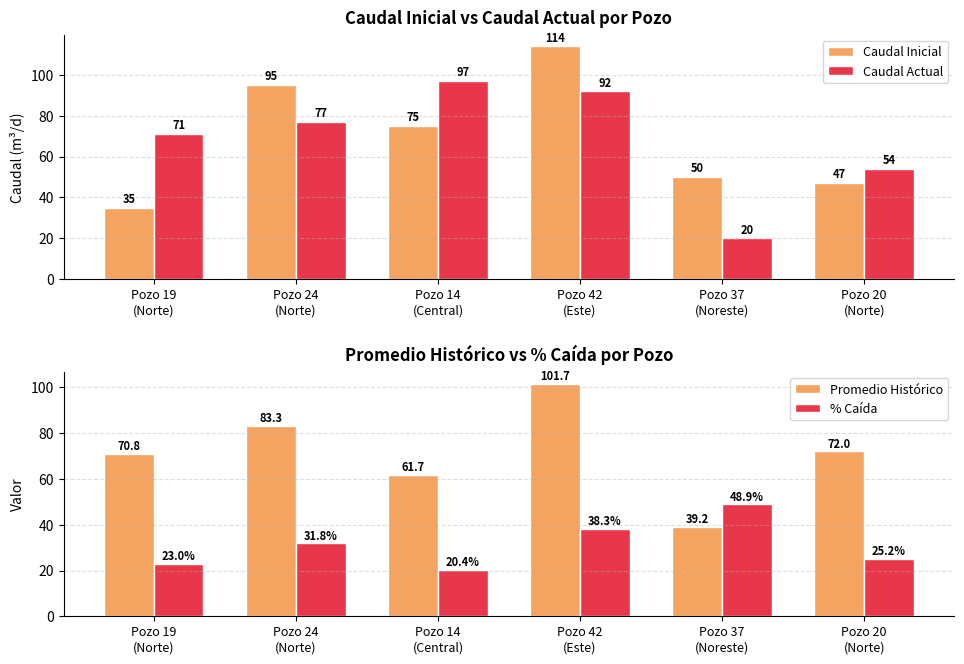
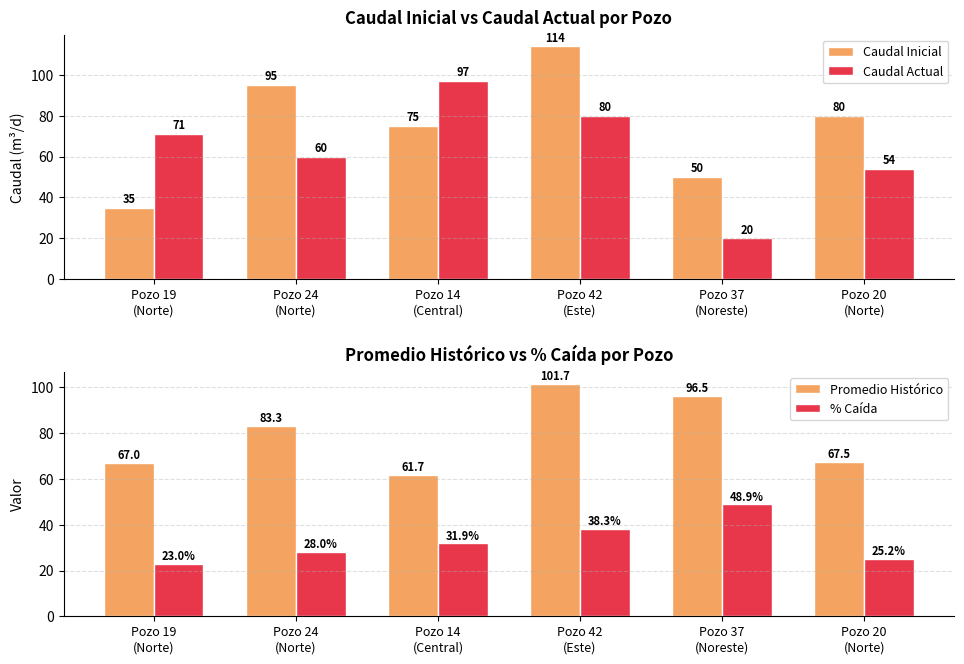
  {
    "Caudal Inicial vs Caudal Actual por Pozo": {
      "Caudal Inicial": {
        "Pozo 19 (Norte)": "35",
        "Pozo 24 (Norte)": "95",
        "Pozo 14 (Central)": "75",
        "Pozo 42 (Este)": "114",
        "Pozo 37 (Noreste)": "50",
-       "Pozo 20 (Norte)": "47"
+       "Pozo 20 (Norte)": "80"
      },
      "Caudal Actual": {
        "Pozo 19 (Norte)": "71",
-       "Pozo 24 (Norte)": "77",
+       "Pozo 24 (Norte)": "60",
        "Pozo 14 (Central)": "97",
-       "Pozo 42 (Este)": "92",
+       "Pozo 42 (Este)": "80",
        "Pozo 37 (Noreste)": "20",
        "Pozo 20 (Norte)": "54"
      }
    },
    "Promedio Histórico vs % Caída por Pozo": {
      "Promedio Histórico": {
-       "Pozo 19 (Norte)": "70.8",
+       "Pozo 19 (Norte)": "67.0",
        "Pozo 24 (Norte)": "83.3",
        "Pozo 14 (Central)": "61.7",
        "Pozo 42 (Este)": "101.7",
-       "Pozo 37 (Noreste)": "39.2",
-       "Pozo 20 (Norte)": "72.0"
+       "Pozo 37 (Noreste)": "96.5",
+       "Pozo 20 (Norte)": "67.5"
      },
      "% Caída": {
        "Pozo 19 (Norte)": "23.0%",
-       "Pozo 24 (Norte)": "31.8%",
-       "Pozo 14 (Central)": "20.4%",
+       "Pozo 24 (Norte)": "28.0%",
+       "Pozo 14 (Central)": "31.9%",
        "Pozo 42 (Este)": "38.3%",
        "Pozo 37 (Noreste)": "48.9%",
        "Pozo 20 (Norte)": "25.2%"
      }
    }
  }
